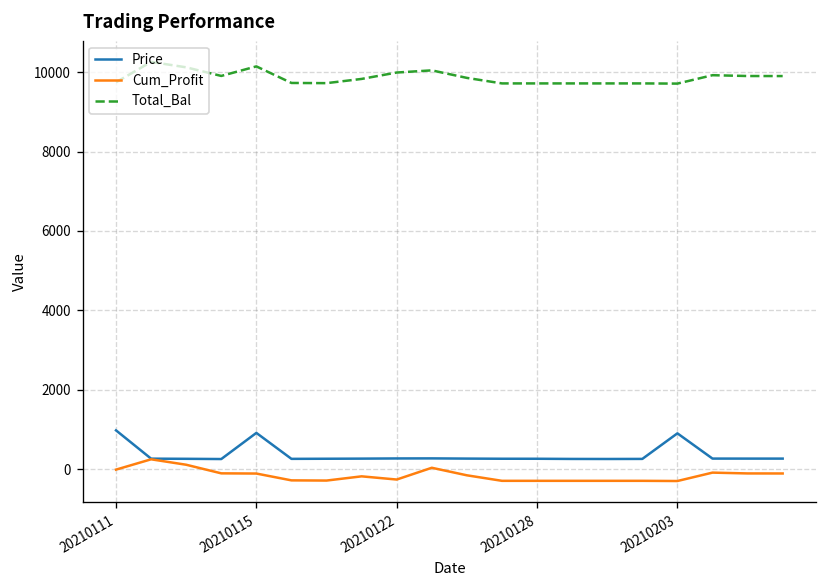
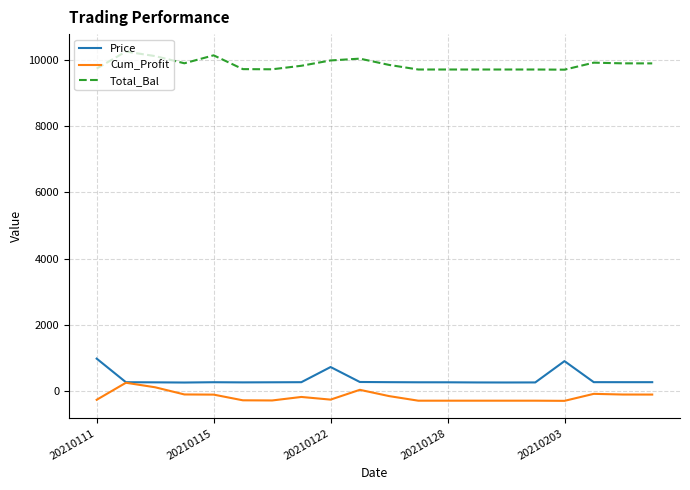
  {
    "Price": {
      "20210111": 1000,
-     "20210115": 900,
-     "20210122": 300,
+     "20210115": 300,
+     "20210122": 700,
      "20210128": 300,
      "20210203": 900
    },
    "Cum_Profit": {
-     "20210111": 0,
+     "20210111": -300,
      "20210115": -100,
      "20210122": -300,
      "20210128": -300,
      "20210203": -300
    },
    "Total_Bal": {
      "20210115": 10100,
      "20210122": 10000,
      "20210128": 9700,
      "20210203": 9700
    }
  }
